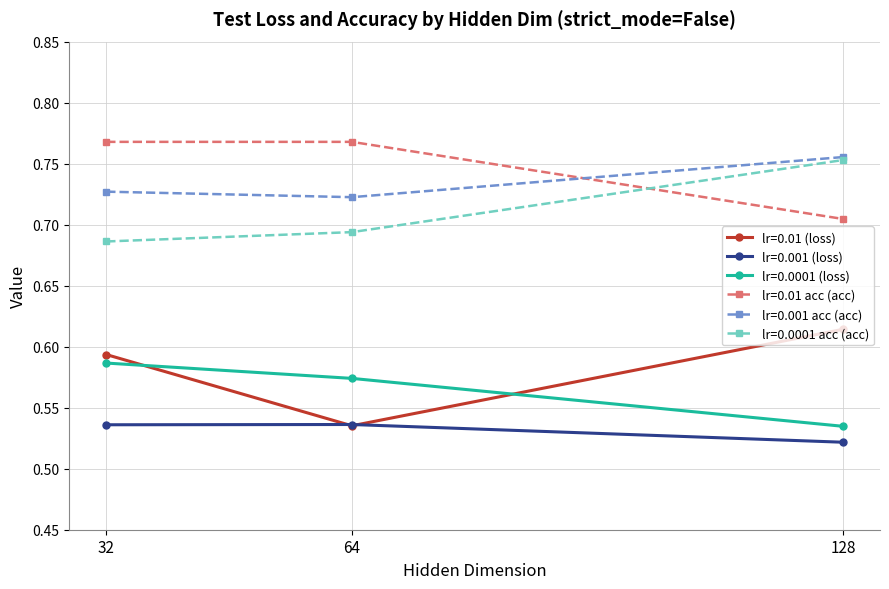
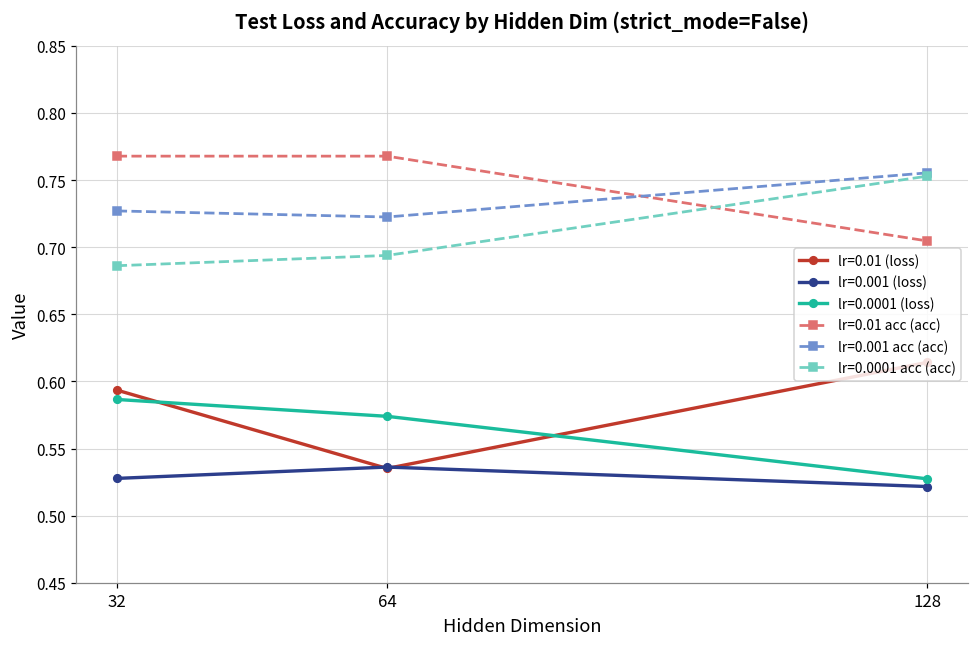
  {
    "lr=0.01 (loss)": {
      "32": 0.594
    },
    "lr=0.001 (loss)": {
-     "32": 0.536,
+     "32": 0.528,
      "128": 0.522
    },
    "lr=0.0001 (loss)": {
      "32": 0.587,
      "64": 0.574,
-     "128": 0.535
+     "128": 0.527
    },
    "lr=0.01 acc (acc)": {
      "32": 0.768,
      "64": 0.768,
      "128": 0.705
    },
    "lr=0.001 acc (acc)": {
      "32": 0.727,
      "64": 0.723,
      "128": 0.755
    },
    "lr=0.0001 acc (acc)": {
      "32": 0.686,
      "64": 0.694,
      "128": 0.753
    }
  }
